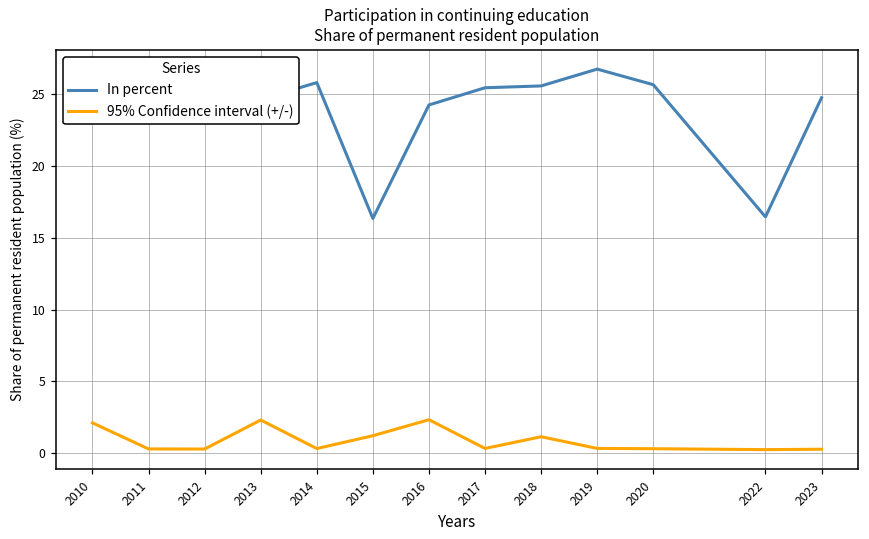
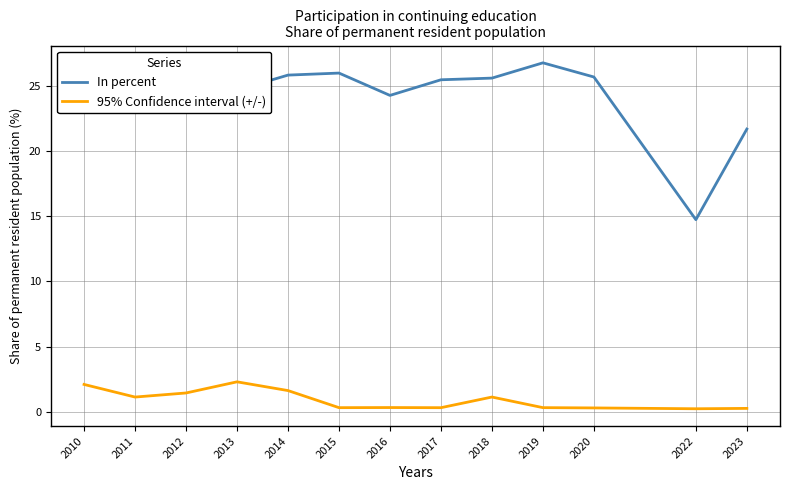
  {
    "In percent": {
      "2014": 25.8,
-     "2015": 16.3,
+     "2015": 26.0,
      "2016": 24.2,
      "2017": 25.4,
      "2018": 25.6,
      "2019": 26.7,
      "2020": 25.7,
-     "2022": 16.5,
-     "2023": 24.7
+     "2022": 14.7,
+     "2023": 21.7
    },
    "95% Confidence interval (+/-)": {
      "2010": 2.1,
-     "2011": 0.3,
-     "2012": 0.3,
+     "2011": 1.1,
+     "2012": 1.5,
      "2013": 2.3,
-     "2014": 0.3,
-     "2015": 1.2,
-     "2016": 2.3,
+     "2014": 1.6,
+     "2015": 0.3,
+     "2016": 0.3,
      "2017": 0.3,
      "2018": 1.1,
      "2019": 0.3,
      "2020": 0.3,
      "2022": 0.3,
      "2023": 0.3
    }
  }
